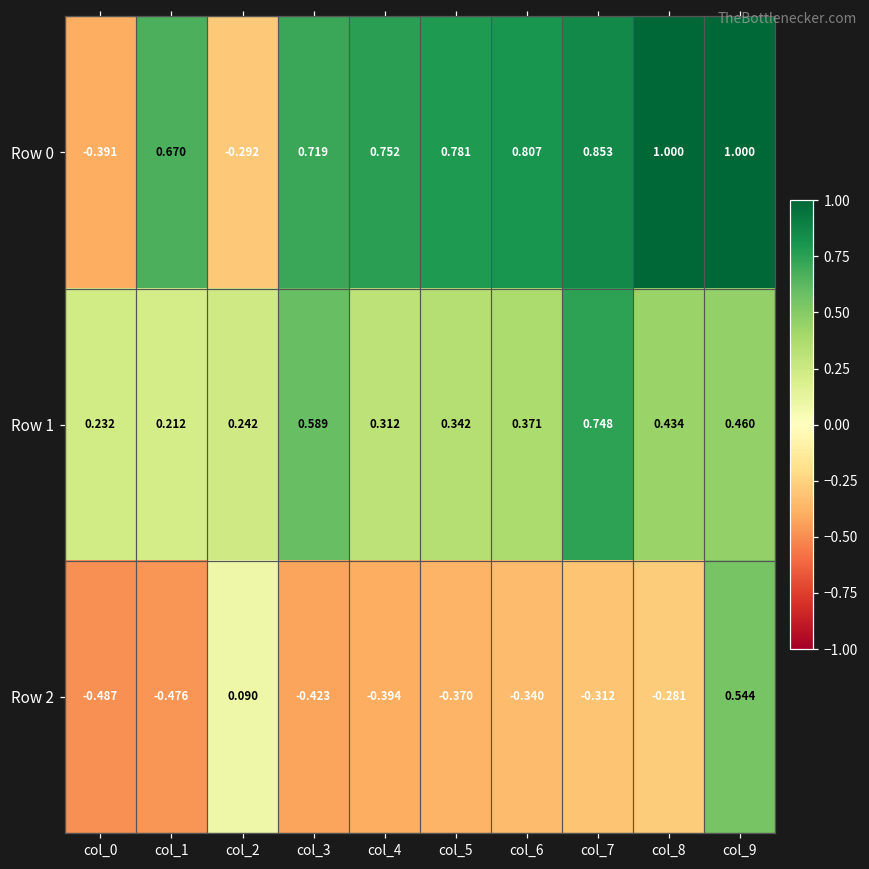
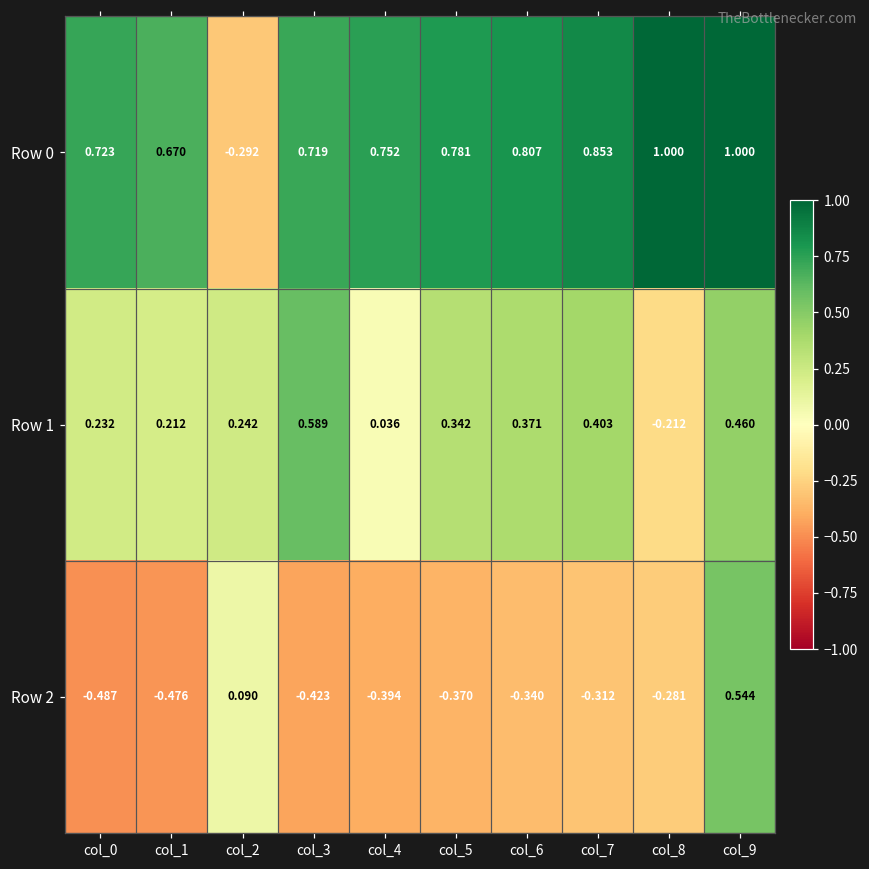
  {
    "Row 0": {
-     "col_0": -0.391,
+     "col_0": 0.723,
      "col_1": 0.670,
      "col_2": -0.292,
      "col_3": 0.719,
      "col_4": 0.752,
      "col_5": 0.781,
      "col_6": 0.807,
      "col_7": 0.853,
      "col_8": 1.000,
      "col_9": 1.000
    },
    "Row 1": {
      "col_0": 0.232,
      "col_1": 0.212,
      "col_2": 0.242,
      "col_3": 0.589,
-     "col_4": 0.312,
+     "col_4": 0.036,
      "col_5": 0.342,
      "col_6": 0.371,
-     "col_7": 0.748,
-     "col_8": 0.434,
+     "col_7": 0.403,
+     "col_8": -0.212,
      "col_9": 0.460
    },
    "Row 2": {
      "col_0": -0.487,
      "col_1": -0.476,
      "col_2": 0.090,
      "col_3": -0.423,
      "col_4": -0.394,
      "col_5": -0.370,
      "col_6": -0.340,
      "col_7": -0.312,
      "col_8": -0.281,
      "col_9": 0.544
    }
  }
